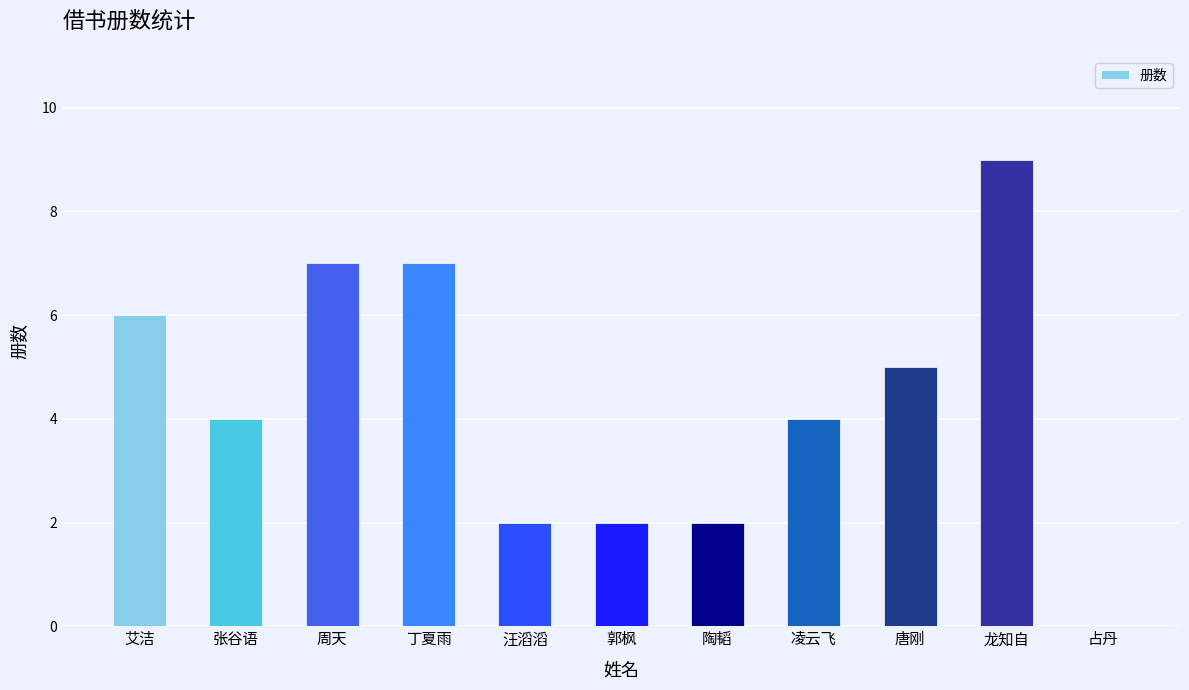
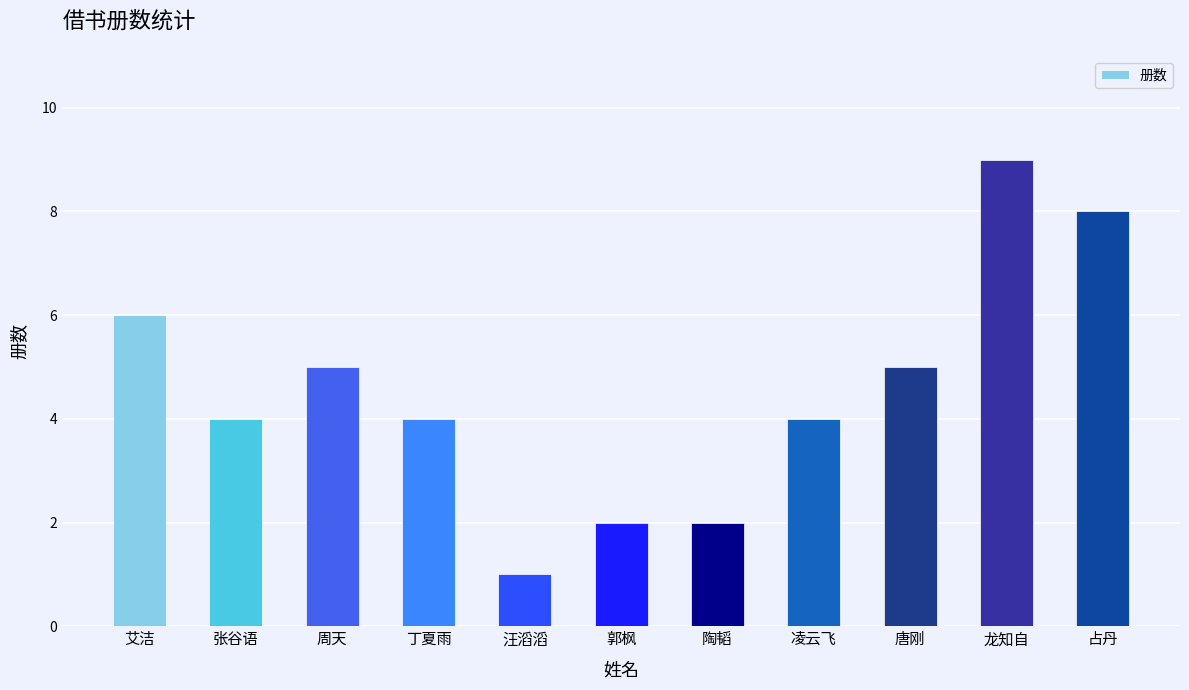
  {
    "艾洁": 6,
    "张谷语": 4,
-   "周天": 7,
-   "丁夏雨": 7,
-   "汪滔滔": 2,
+   "周天": 5,
+   "丁夏雨": 4,
+   "汪滔滔": 1,
    "郭枫": 2,
    "陶韬": 2,
    "凌云飞": 4,
    "唐刚": 5,
    "龙知自": 9,
-   "占丹": 0
+   "占丹": 8
  }
